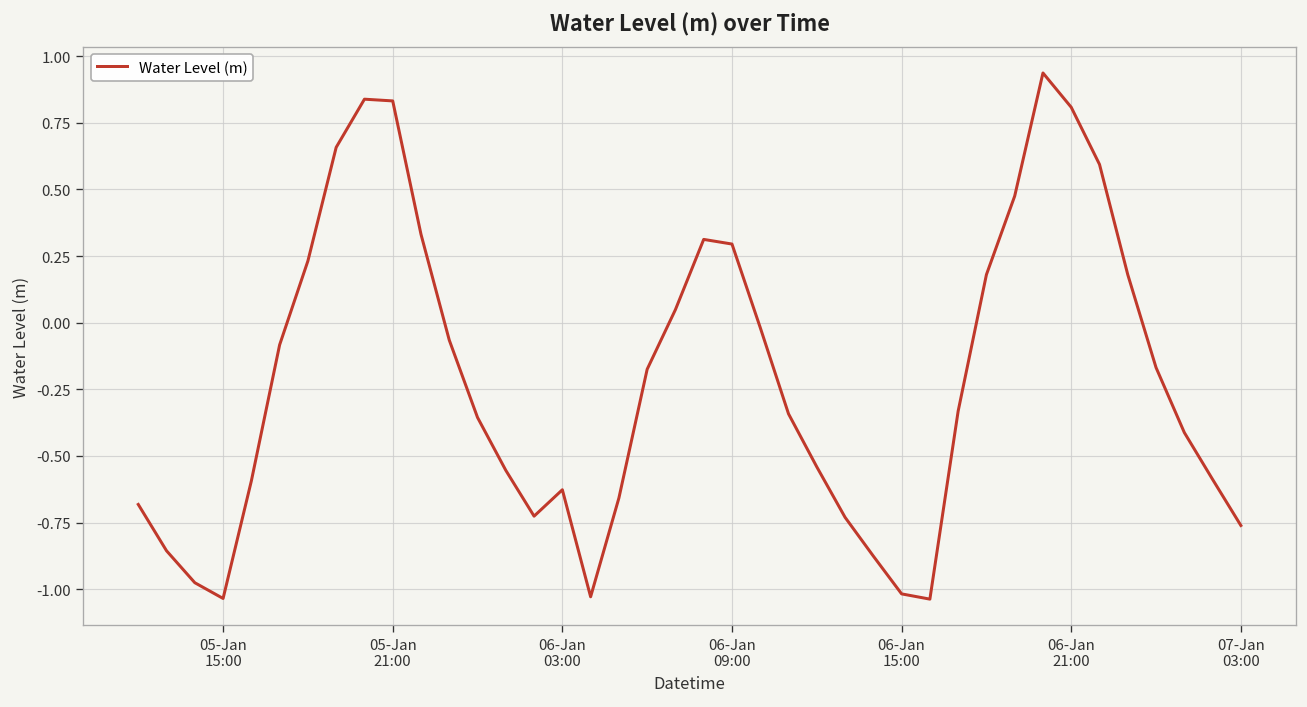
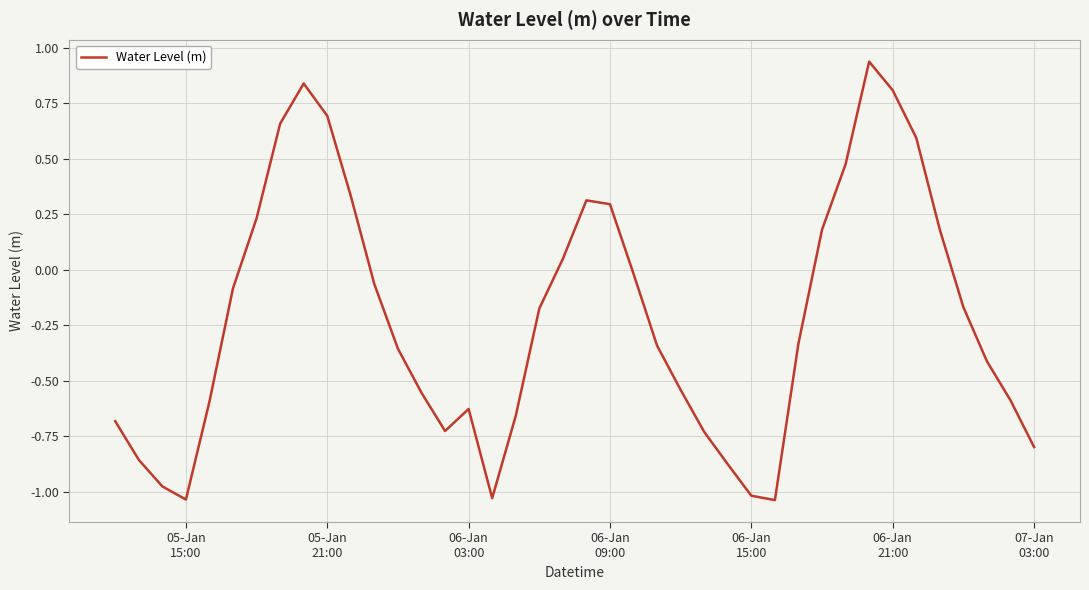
  {
    "05-Jan 15:00": -1.03,
-   "05-Jan 21:00": 0.83,
+   "05-Jan 21:00": 0.69,
    "06-Jan 03:00": -0.63,
    "06-Jan 09:00": 0.29,
    "06-Jan 15:00": -1.02,
    "06-Jan 21:00": 0.81,
-   "07-Jan 03:00": -0.76
+   "07-Jan 03:00": -0.80
  }
